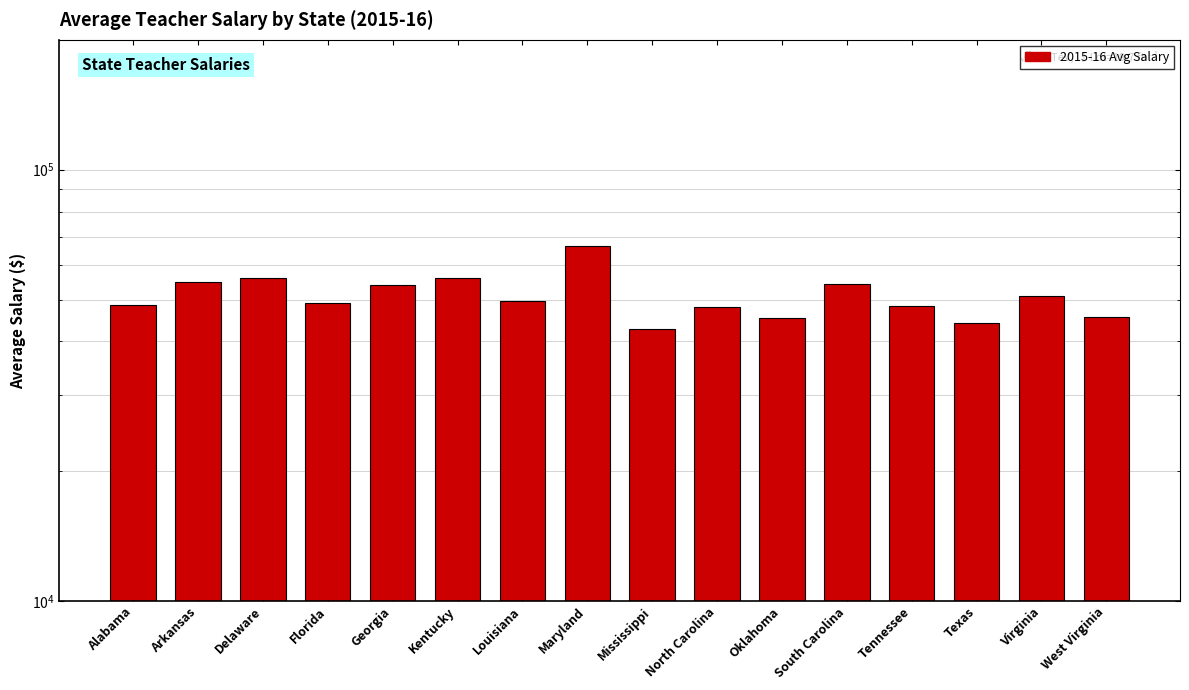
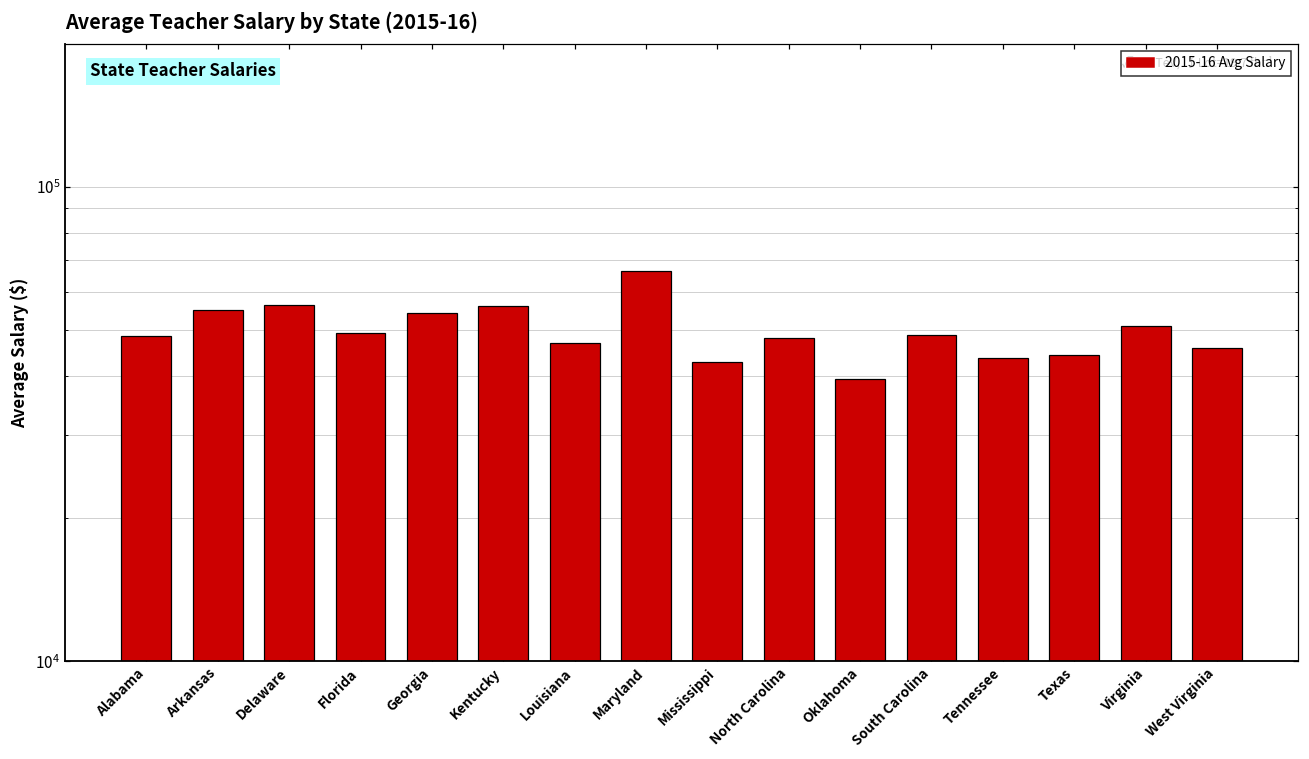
  {
    "Alabama": 49000,
    "Arkansas": 55000,
    "Delaware": 56000,
    "Florida": 49000,
    "Georgia": 54000,
    "Kentucky": 56000,
-   "Louisiana": 50000,
+   "Louisiana": 47000,
    "Maryland": 66000,
    "Mississippi": 43000,
    "North Carolina": 48000,
-   "Oklahoma": 45000,
-   "South Carolina": 54000,
-   "Tennessee": 48000,
+   "Oklahoma": 39000,
+   "South Carolina": 49000,
+   "Tennessee": 44000,
    "Texas": 44000,
    "Virginia": 51000,
    "West Virginia": 46000
  }
